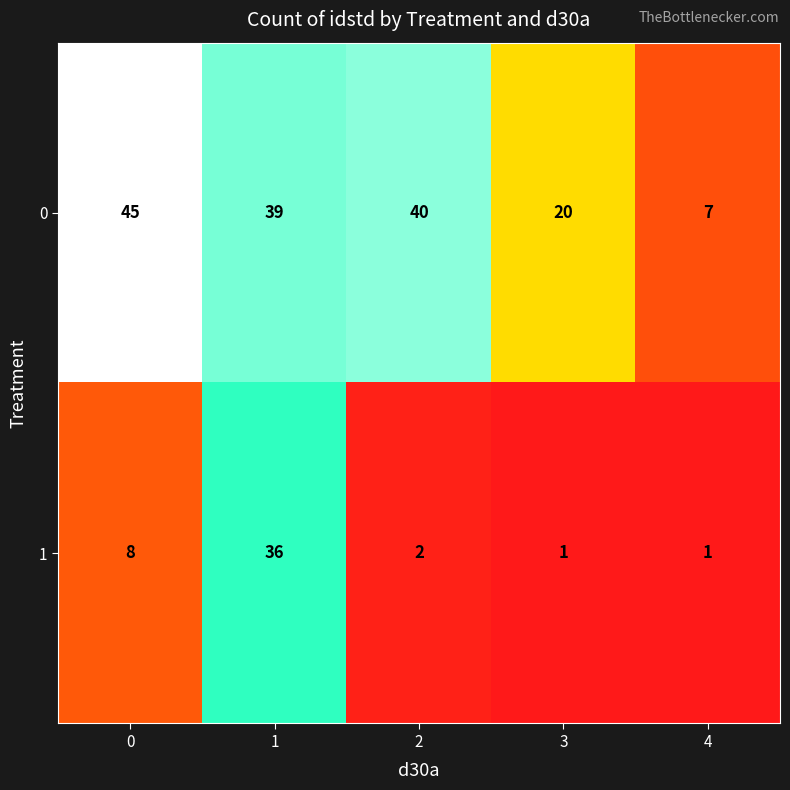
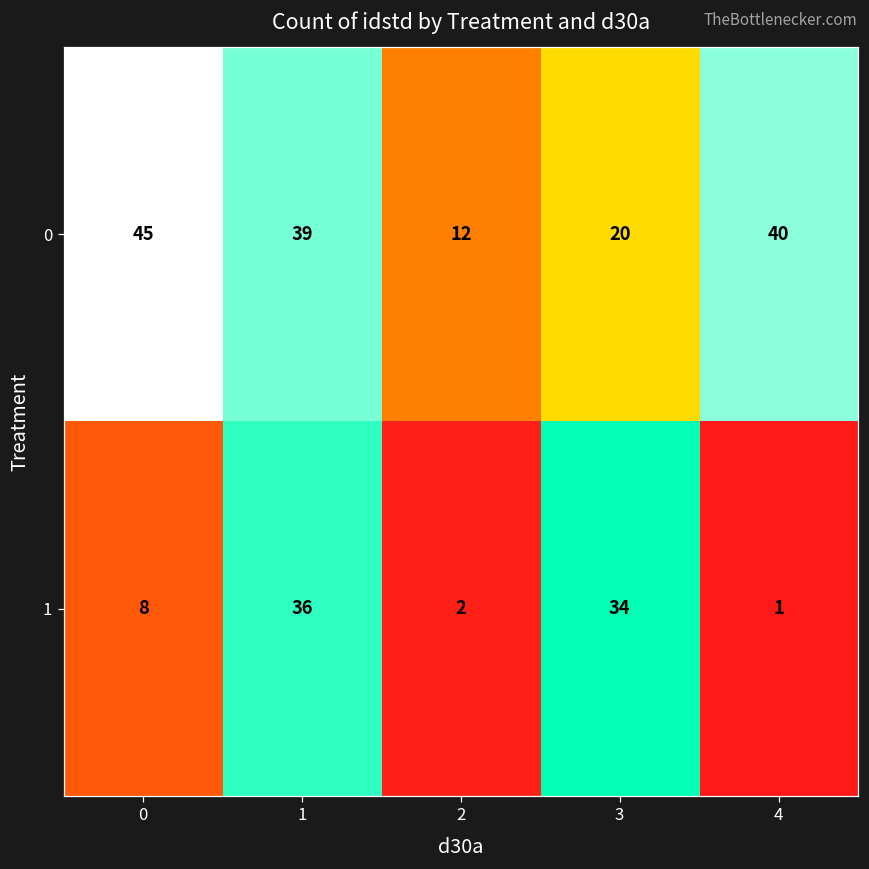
  {
    "0": {
      "0": 45,
      "1": 39,
-     "2": 40,
+     "2": 12,
      "3": 20,
-     "4": 7
+     "4": 40
    },
    "1": {
      "0": 8,
      "1": 36,
      "2": 2,
-     "3": 1,
+     "3": 34,
      "4": 1
    }
  }
